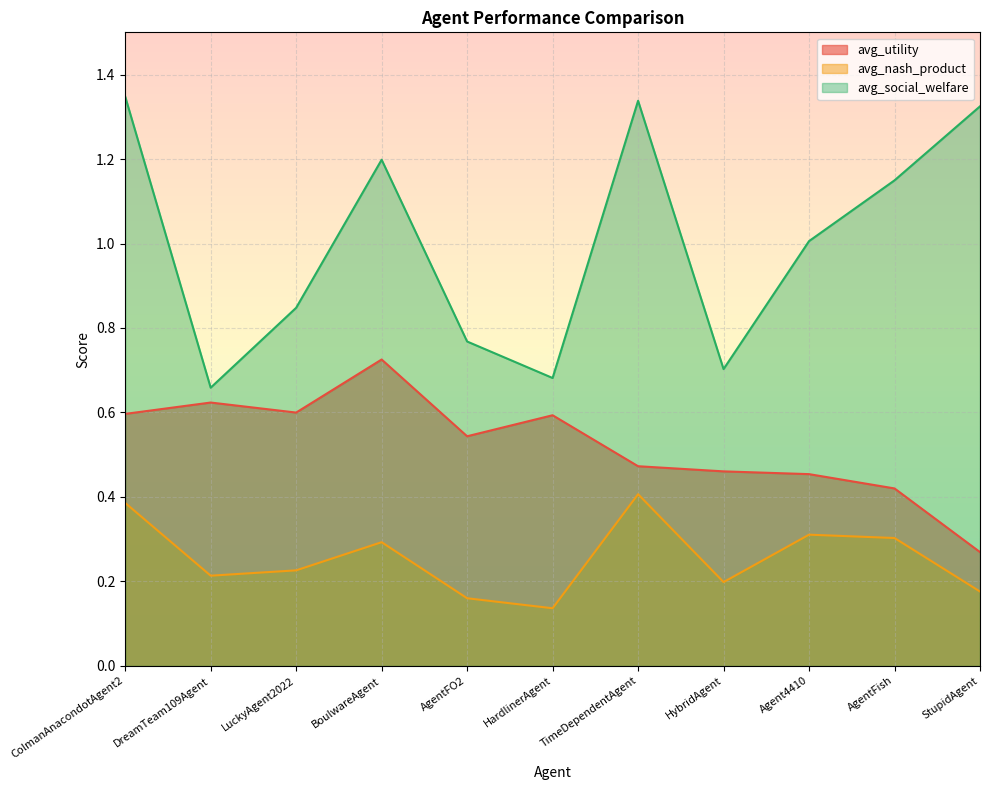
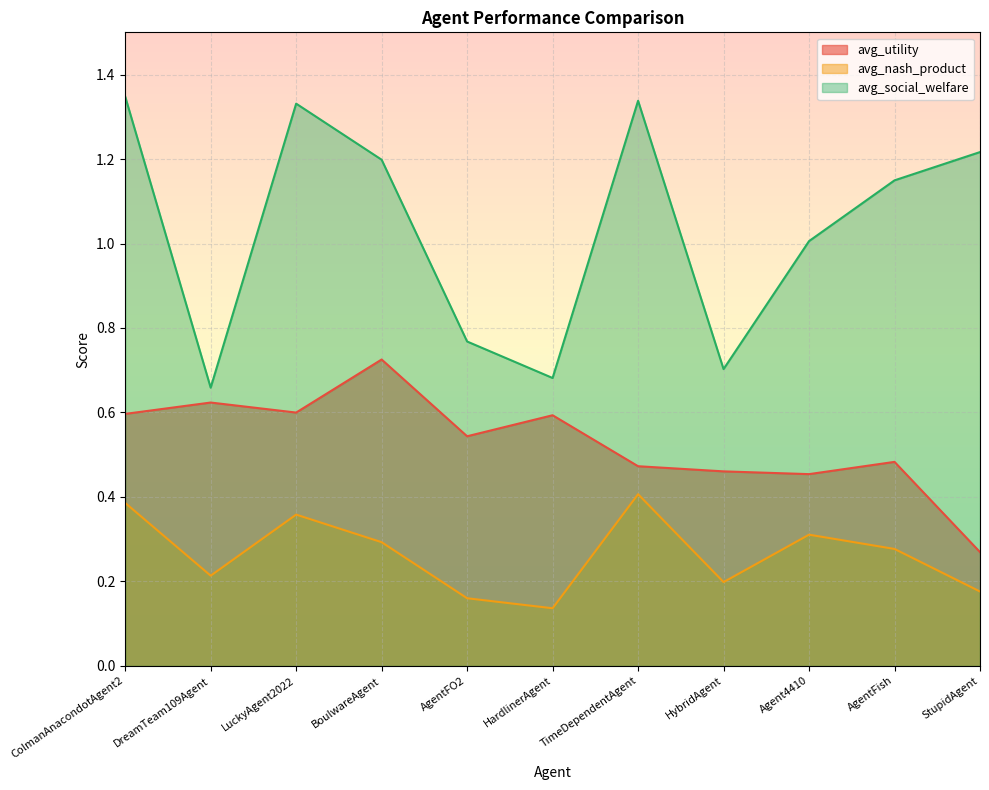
  {
    "avg_utility": {
      "ColmanAnacondotAgent2": 0.60,
      "DreamTeam109Agent": 0.62,
      "LuckyAgent2022": 0.60,
      "BoulwareAgent": 0.73,
      "AgentFO2": 0.54,
      "HardlinerAgent": 0.59,
      "TimeDependentAgent": 0.47,
      "HybridAgent": 0.46,
      "Agent4410": 0.45,
-     "AgentFish": 0.42,
+     "AgentFish": 0.48,
      "StupidAgent": 0.27
    },
    "avg_nash_product": {
      "ColmanAnacondotAgent2": 0.39,
      "DreamTeam109Agent": 0.21,
-     "LuckyAgent2022": 0.23,
+     "LuckyAgent2022": 0.36,
      "BoulwareAgent": 0.29,
      "AgentFO2": 0.16,
      "HardlinerAgent": 0.14,
      "TimeDependentAgent": 0.41,
      "HybridAgent": 0.20,
      "Agent4410": 0.31,
-     "AgentFish": 0.30,
+     "AgentFish": 0.28,
      "StupidAgent": 0.18
    },
    "avg_social_welfare": {
      "ColmanAnacondotAgent2": 1.35,
      "DreamTeam109Agent": 0.66,
-     "LuckyAgent2022": 0.85,
+     "LuckyAgent2022": 1.33,
      "BoulwareAgent": 1.20,
      "AgentFO2": 0.77,
      "HardlinerAgent": 0.68,
      "TimeDependentAgent": 1.34,
      "HybridAgent": 0.70,
      "Agent4410": 1.01,
      "AgentFish": 1.15,
-     "StupidAgent": 1.32
+     "StupidAgent": 1.22
    }
  }
